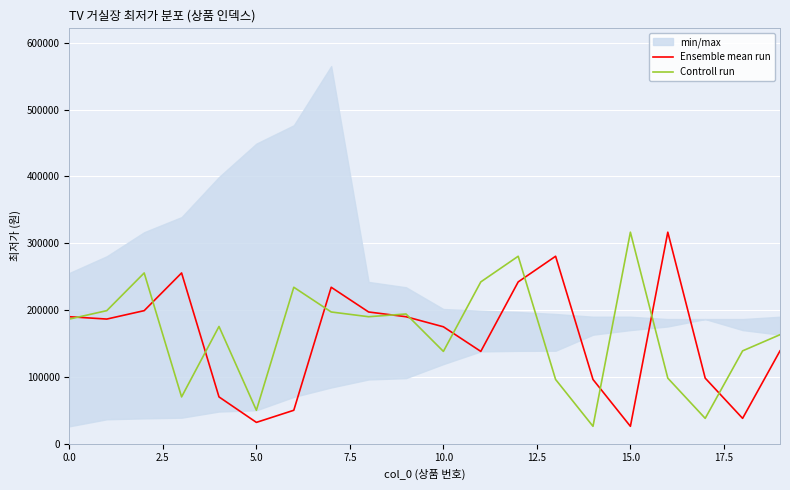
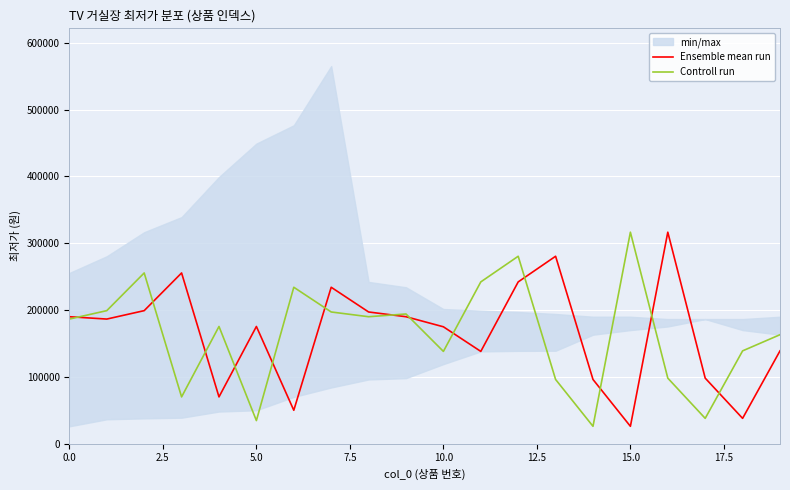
  {
    "Ensemble mean run": {
-     "5.0": 30000,
+     "5.0": 180000,
      "10.0": 170000,
      "15.0": 30000
    },
    "Controll run": {
-     "5.0": 50000,
+     "5.0": 30000,
      "10.0": 140000,
      "15.0": 320000
    }
  }
